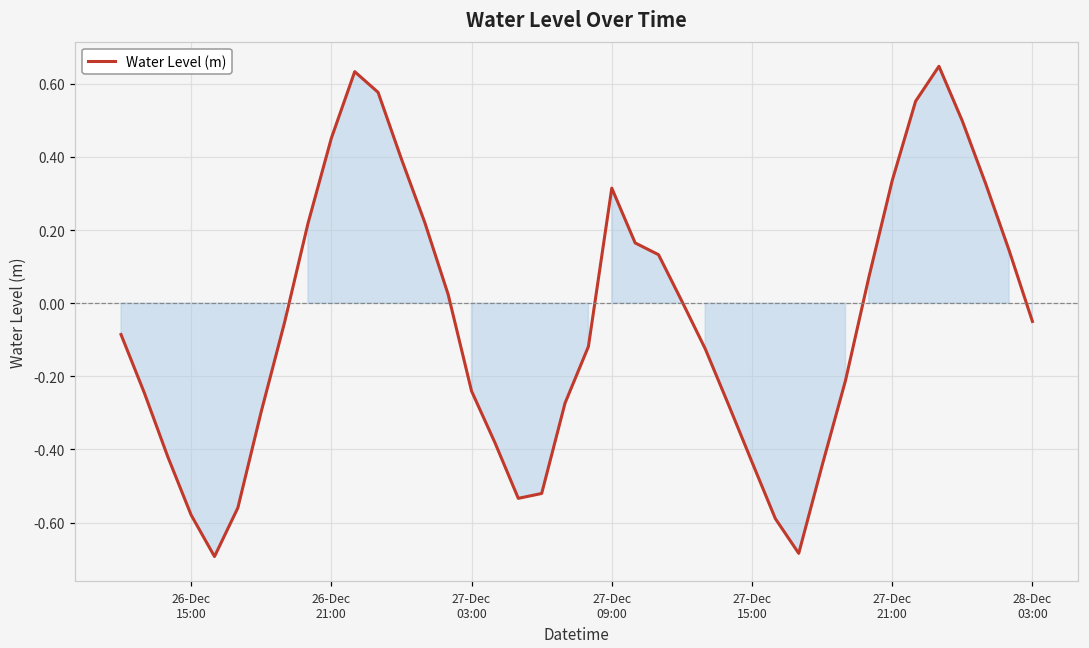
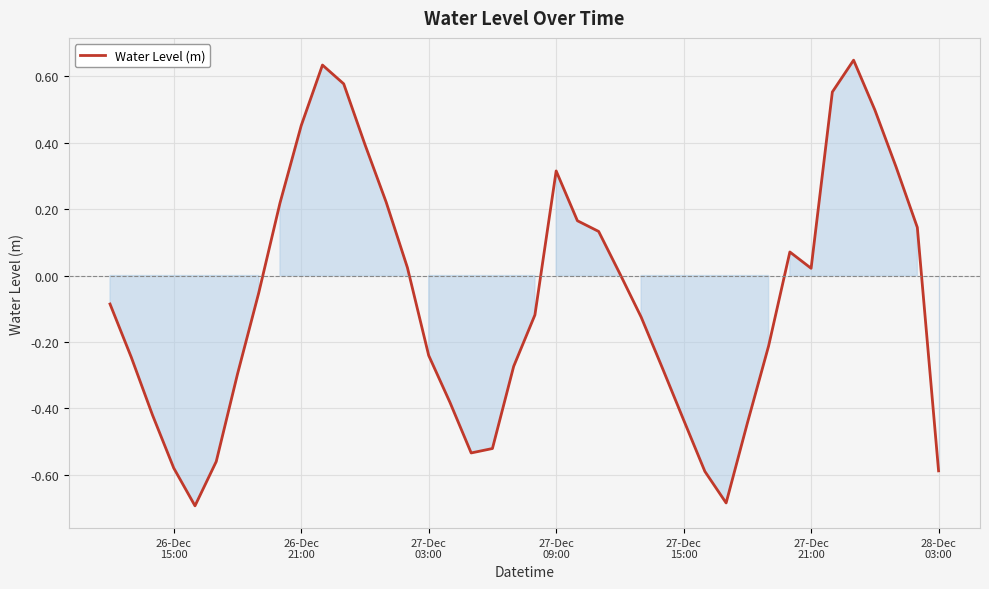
  {
    "26-Dec 15:00": -0.58,
    "26-Dec 21:00": 0.45,
    "27-Dec 03:00": -0.24,
    "27-Dec 09:00": 0.31,
    "27-Dec 15:00": -0.43,
-   "27-Dec 21:00": 0.34,
-   "28-Dec 03:00": -0.05
+   "27-Dec 21:00": 0.02,
+   "28-Dec 03:00": -0.59
  }
